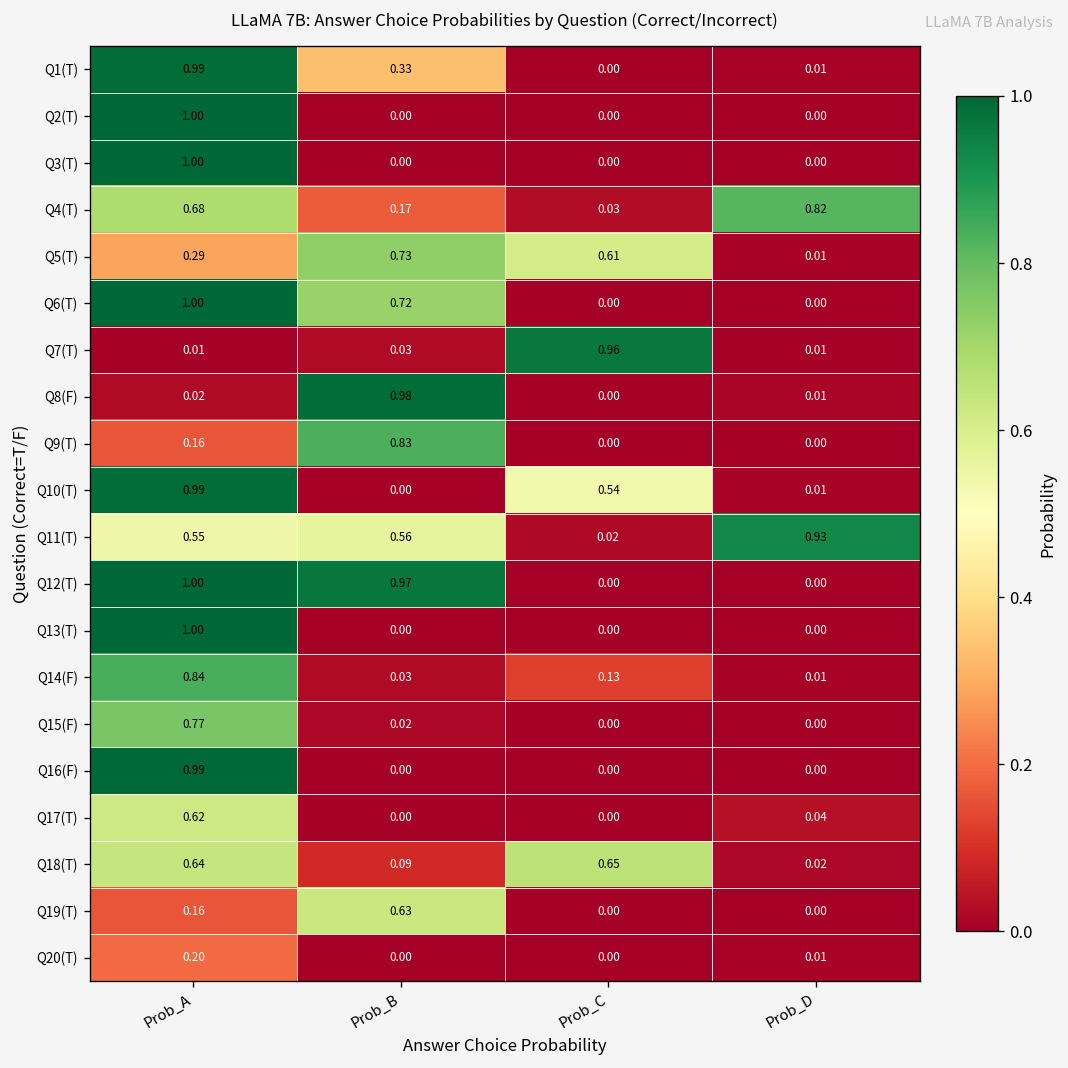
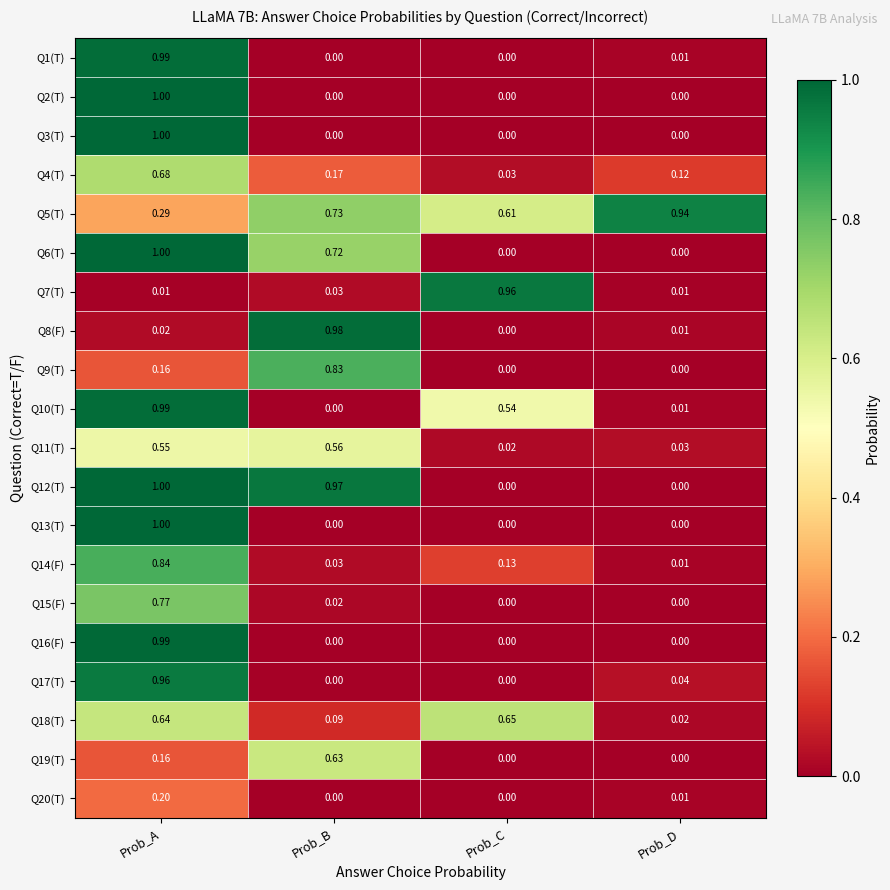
  {
    "Q1(T)": {
      "Prob_A": 0.99,
-     "Prob_B": 0.33,
+     "Prob_B": 0.00,
      "Prob_C": 0.00,
      "Prob_D": 0.01
    },
    "Q2(T)": {
      "Prob_A": 1.00,
      "Prob_B": 0.00,
      "Prob_C": 0.00,
      "Prob_D": 0.00
    },
    "Q3(T)": {
      "Prob_A": 1.00,
      "Prob_B": 0.00,
      "Prob_C": 0.00,
      "Prob_D": 0.00
    },
    "Q4(T)": {
      "Prob_A": 0.68,
      "Prob_B": 0.17,
      "Prob_C": 0.03,
-     "Prob_D": 0.82
+     "Prob_D": 0.12
    },
    "Q5(T)": {
      "Prob_A": 0.29,
      "Prob_B": 0.73,
      "Prob_C": 0.61,
-     "Prob_D": 0.01
+     "Prob_D": 0.94
    },
    "Q6(T)": {
      "Prob_A": 1.00,
      "Prob_B": 0.72,
      "Prob_C": 0.00,
      "Prob_D": 0.00
    },
    "Q7(T)": {
      "Prob_A": 0.01,
      "Prob_B": 0.03,
      "Prob_C": 0.96,
      "Prob_D": 0.01
    },
    "Q8(F)": {
      "Prob_A": 0.02,
      "Prob_B": 0.98,
      "Prob_C": 0.00,
      "Prob_D": 0.01
    },
    "Q9(T)": {
      "Prob_A": 0.16,
      "Prob_B": 0.83,
      "Prob_C": 0.00,
      "Prob_D": 0.00
    },
    "Q10(T)": {
      "Prob_A": 0.99,
      "Prob_B": 0.00,
      "Prob_C": 0.54,
      "Prob_D": 0.01
    },
    "Q11(T)": {
      "Prob_A": 0.55,
      "Prob_B": 0.56,
      "Prob_C": 0.02,
-     "Prob_D": 0.93
+     "Prob_D": 0.03
    },
    "Q12(T)": {
      "Prob_A": 1.00,
      "Prob_B": 0.97,
      "Prob_C": 0.00,
      "Prob_D": 0.00
    },
    "Q13(T)": {
      "Prob_A": 1.00,
      "Prob_B": 0.00,
      "Prob_C": 0.00,
      "Prob_D": 0.00
    },
    "Q14(F)": {
      "Prob_A": 0.84,
      "Prob_B": 0.03,
      "Prob_C": 0.13,
      "Prob_D": 0.01
    },
    "Q15(F)": {
      "Prob_A": 0.77,
      "Prob_B": 0.02,
      "Prob_C": 0.00,
      "Prob_D": 0.00
    },
    "Q16(F)": {
      "Prob_A": 0.99,
      "Prob_B": 0.00,
      "Prob_C": 0.00,
      "Prob_D": 0.00
    },
    "Q17(T)": {
-     "Prob_A": 0.62,
+     "Prob_A": 0.96,
      "Prob_B": 0.00,
      "Prob_C": 0.00,
      "Prob_D": 0.04
    },
    "Q18(T)": {
      "Prob_A": 0.64,
      "Prob_B": 0.09,
      "Prob_C": 0.65,
      "Prob_D": 0.02
    },
    "Q19(T)": {
      "Prob_A": 0.16,
      "Prob_B": 0.63,
      "Prob_C": 0.00,
      "Prob_D": 0.00
    },
    "Q20(T)": {
      "Prob_A": 0.20,
      "Prob_B": 0.00,
      "Prob_C": 0.00,
      "Prob_D": 0.01
    }
  }
